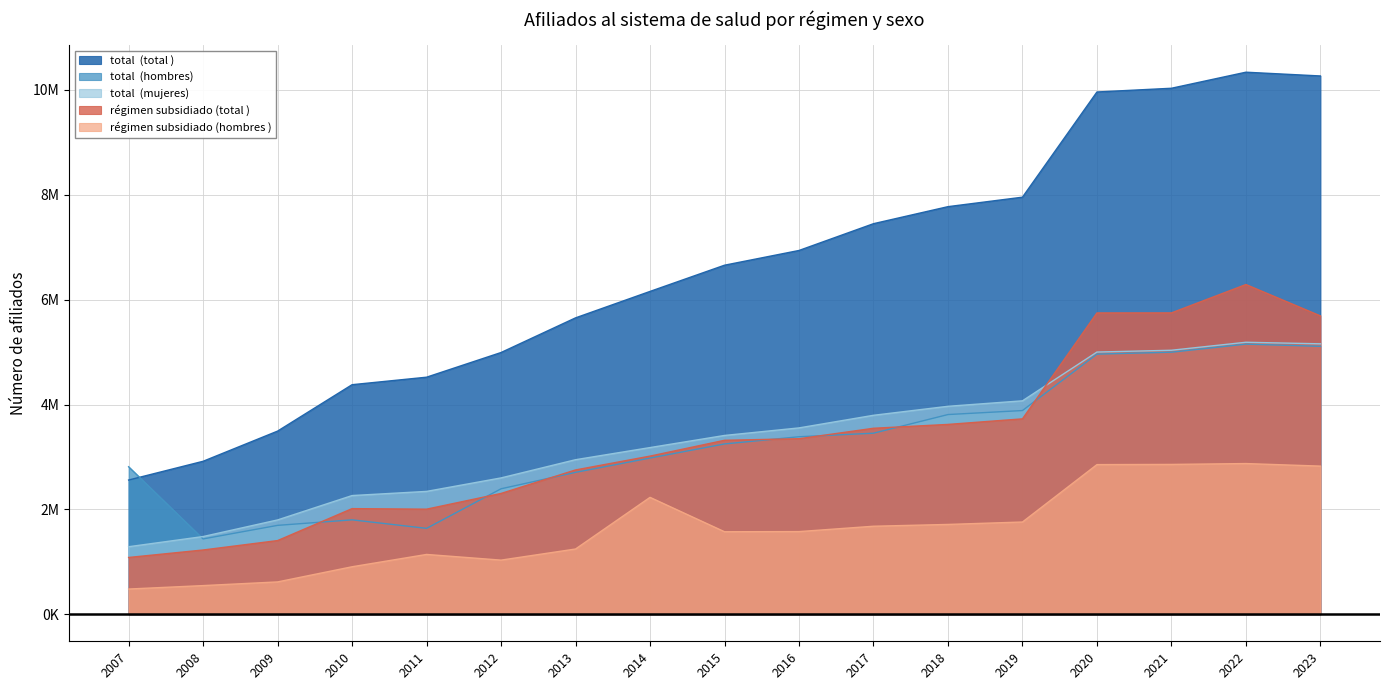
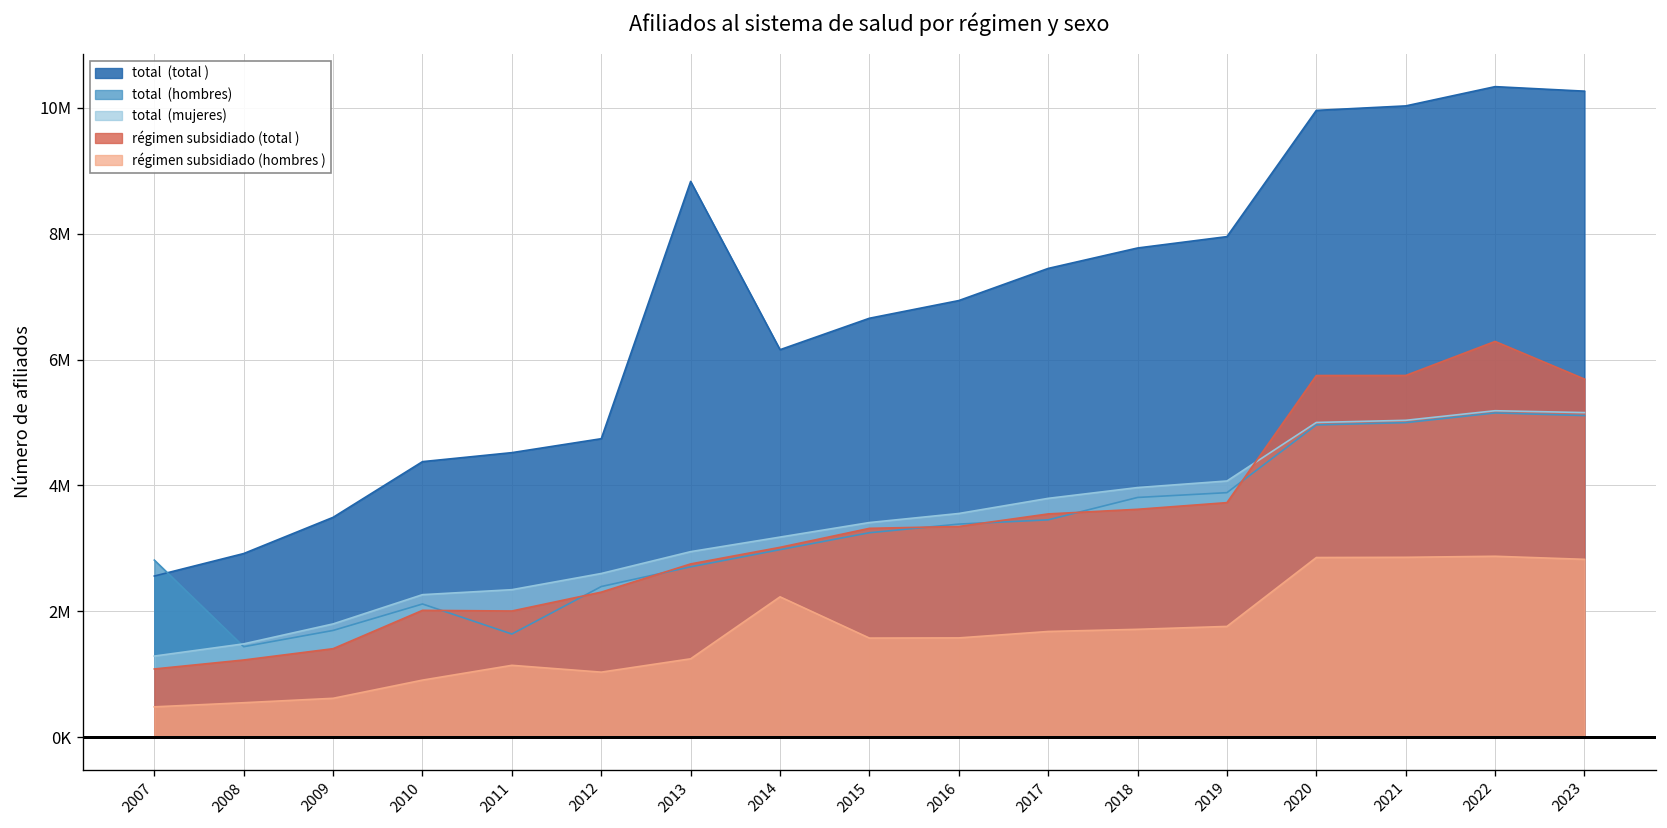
  {
    "total (total )": {
      "2007": 2600000,
      "2008": 2900000,
      "2009": 3500000,
      "2010": 4400000,
      "2011": 4500000,
-     "2012": 5000000,
-     "2013": 5700000,
+     "2012": 4700000,
+     "2013": 8800000,
      "2014": 6200000,
      "2015": 6700000,
      "2016": 6900000,
      "2017": 7400000,
      "2018": 7800000,
      "2019": 8000000,
      "2020": 10000000,
      "2021": 10000000,
      "2022": 10300000,
      "2023": 10300000
    },
    "total (hombres)": {
      "2007": 2800000,
      "2009": 1700000,
-     "2010": 1800000,
+     "2010": 2100000,
      "2011": 1600000,
      "2012": 2400000,
      "2015": 3200000,
      "2017": 3500000,
      "2018": 3800000,
      "2019": 3900000
    },
    "total (mujeres)": {
      "2007": 1300000,
      "2009": 1800000,
      "2010": 2300000,
      "2011": 2300000,
      "2012": 2600000,
      "2013": 2900000,
      "2014": 3200000,
      "2015": 3400000,
      "2016": 3600000,
      "2017": 3800000,
      "2018": 4000000,
      "2019": 4100000
    },
    "régimen subsidiado (total )": {
      "2007": 1100000,
      "2008": 1200000,
      "2009": 1400000,
      "2010": 2000000,
      "2011": 2000000,
      "2012": 2300000,
      "2015": 3300000,
      "2017": 3500000,
      "2018": 3600000,
      "2019": 3700000,
      "2020": 5700000,
      "2021": 5700000,
      "2022": 6300000,
      "2023": 5700000
    },
    "régimen subsidiado (hombres )": {
      "2007": 500000,
      "2008": 500000,
      "2009": 600000,
      "2010": 900000,
      "2011": 1100000,
      "2012": 1000000,
      "2013": 1200000,
      "2014": 2200000,
      "2015": 1600000,
      "2016": 1600000,
      "2017": 1700000,
      "2018": 1700000,
      "2019": 1800000,
      "2020": 2900000,
      "2021": 2900000,
      "2022": 2900000,
      "2023": 2800000
    }
  }
